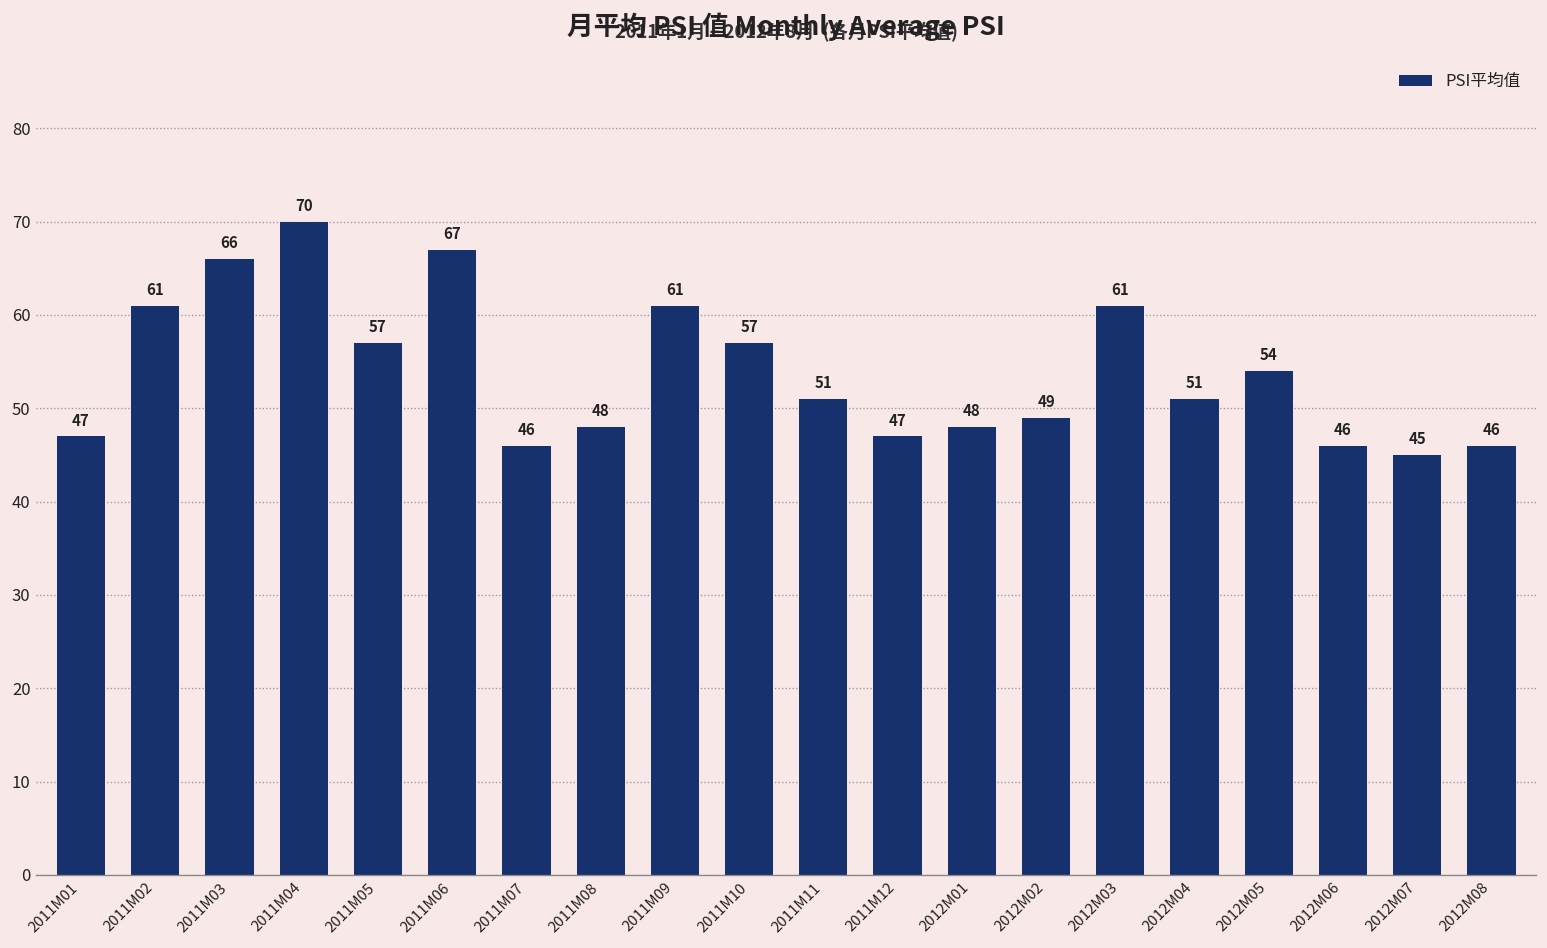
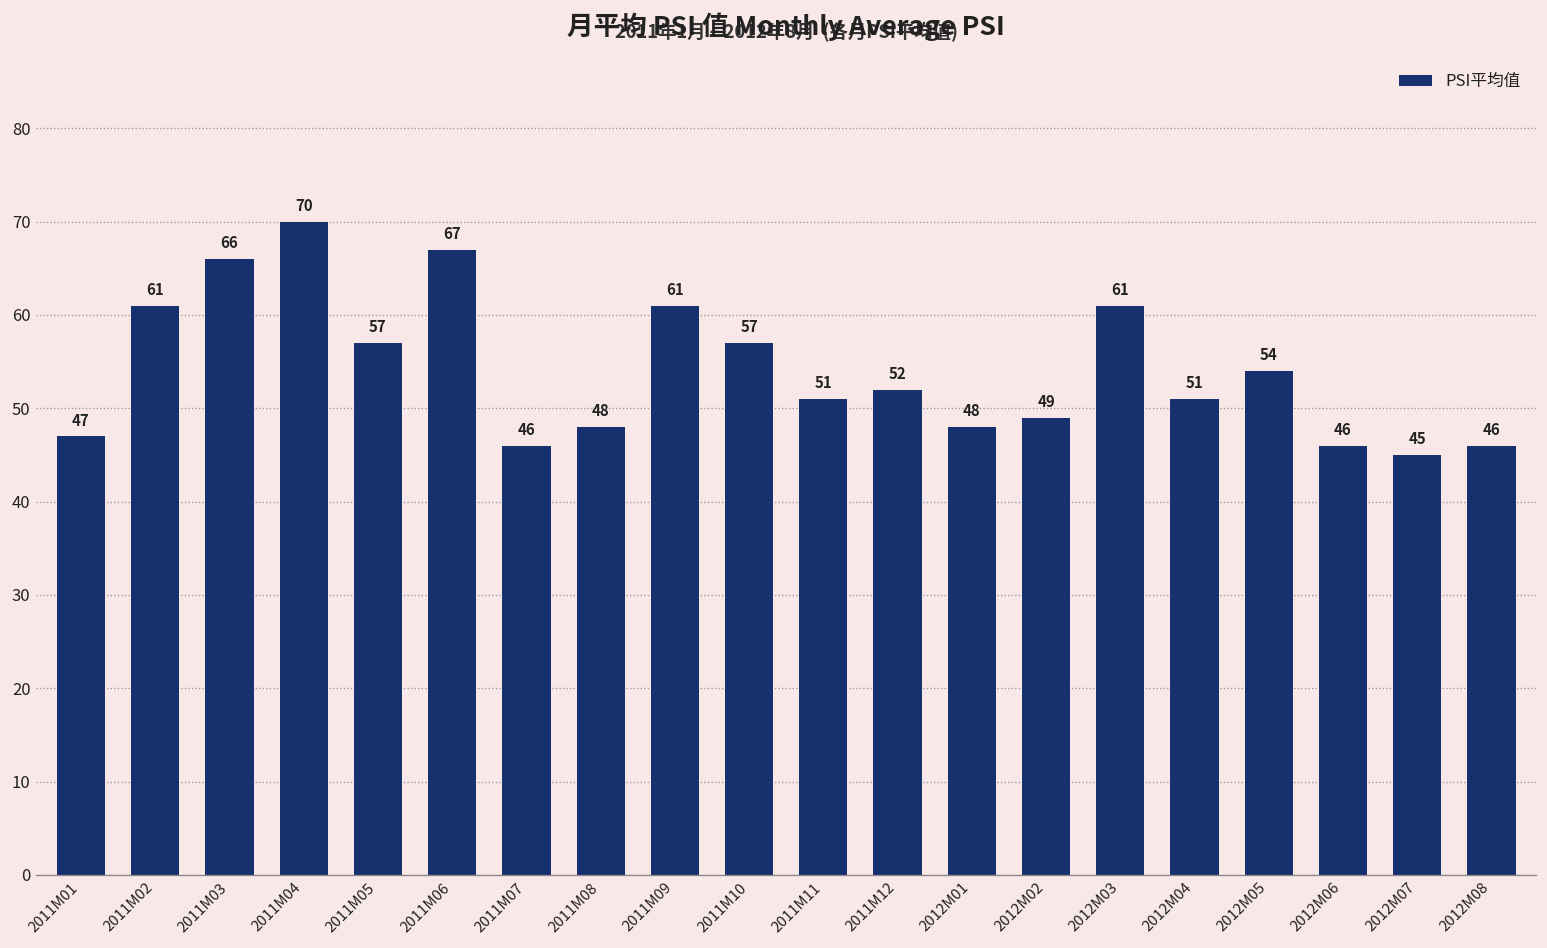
  {
    "2011M01": 47,
    "2011M02": 61,
    "2011M03": 66,
    "2011M04": 70,
    "2011M05": 57,
    "2011M06": 67,
    "2011M07": 46,
    "2011M08": 48,
    "2011M09": 61,
    "2011M10": 57,
    "2011M11": 51,
-   "2011M12": 47,
+   "2011M12": 52,
    "2012M01": 48,
    "2012M02": 49,
    "2012M03": 61,
    "2012M04": 51,
    "2012M05": 54,
    "2012M06": 46,
    "2012M07": 45,
    "2012M08": 46
  }
